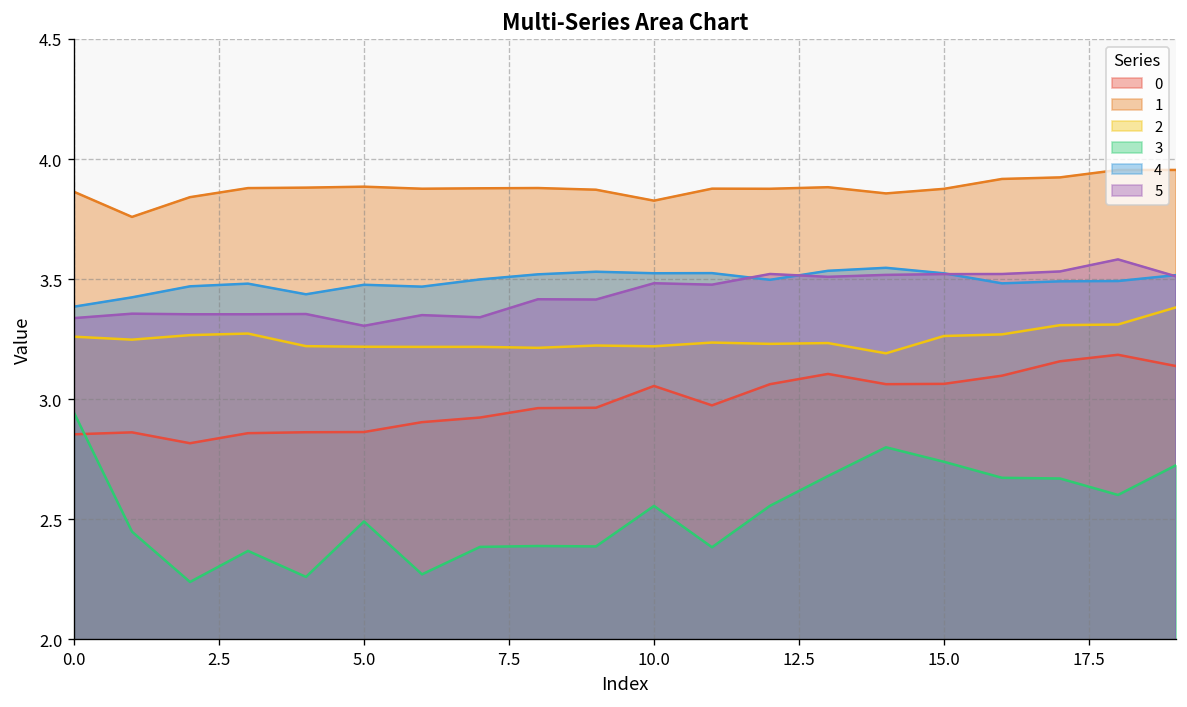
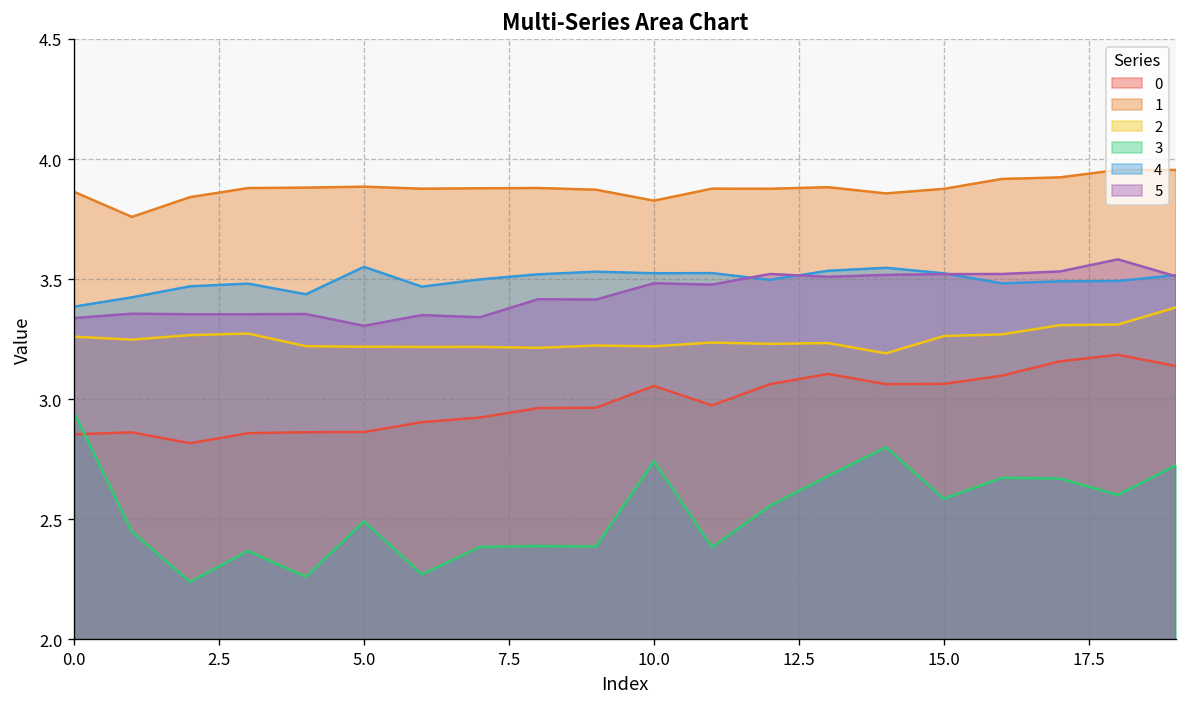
  {
    "3": {
      "0.0": 2.94,
      "5.0": 2.49,
-     "10.0": 2.56,
-     "15.0": 2.74
+     "10.0": 2.74,
+     "15.0": 2.59
    },
    "4": {
      "0.0": 3.39,
-     "5.0": 3.48,
+     "5.0": 3.55,
      "10.0": 3.52
    },
    "5": {
      "0.0": 3.34,
      "5.0": 3.31,
      "10.0": 3.48
    }
  }
